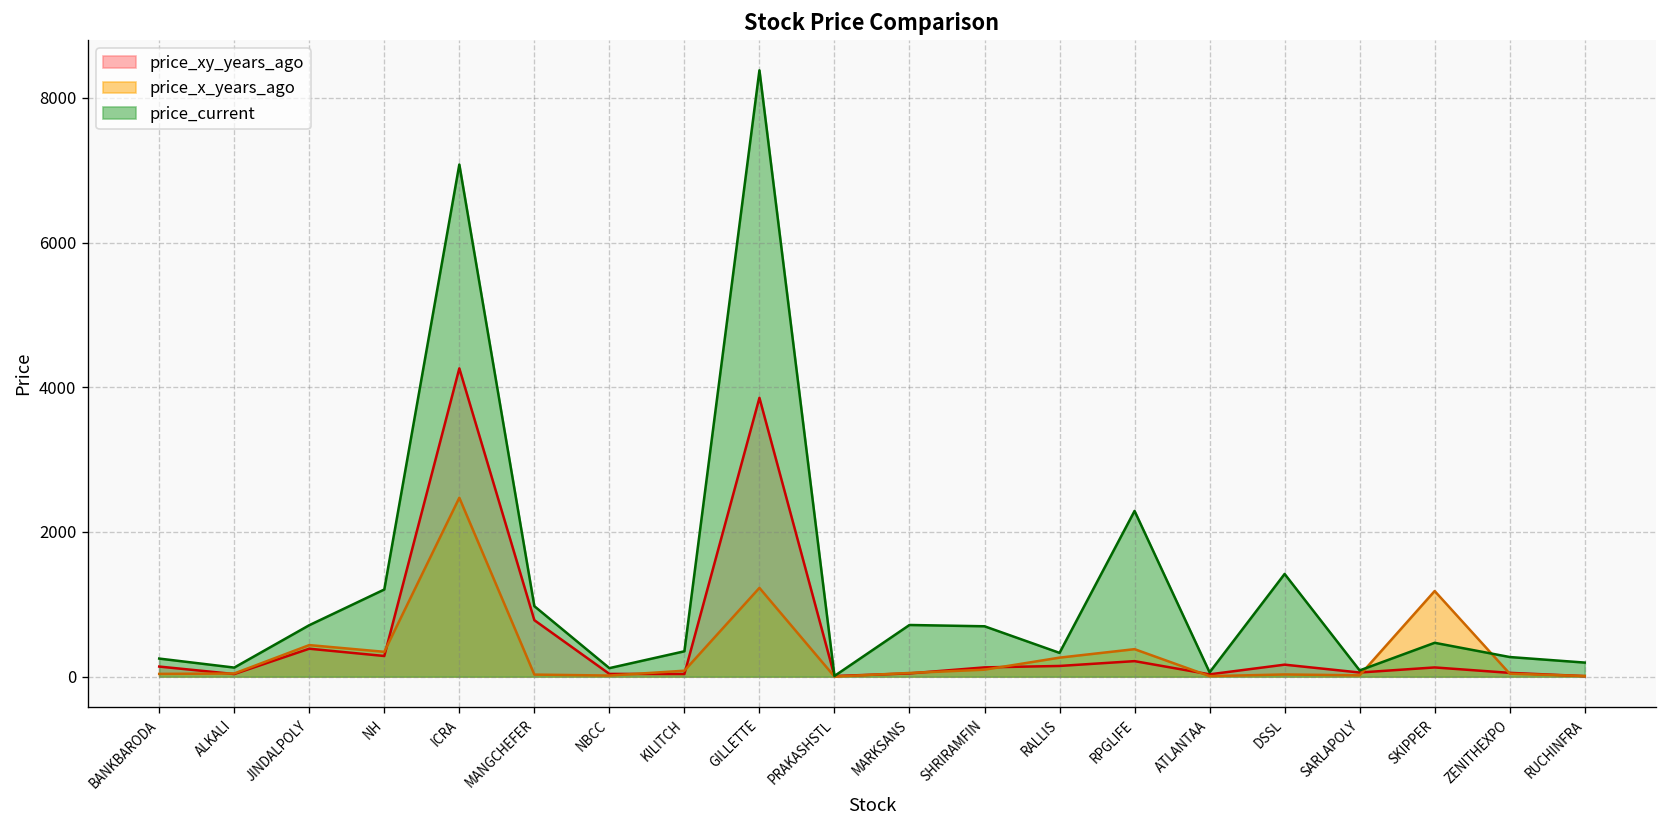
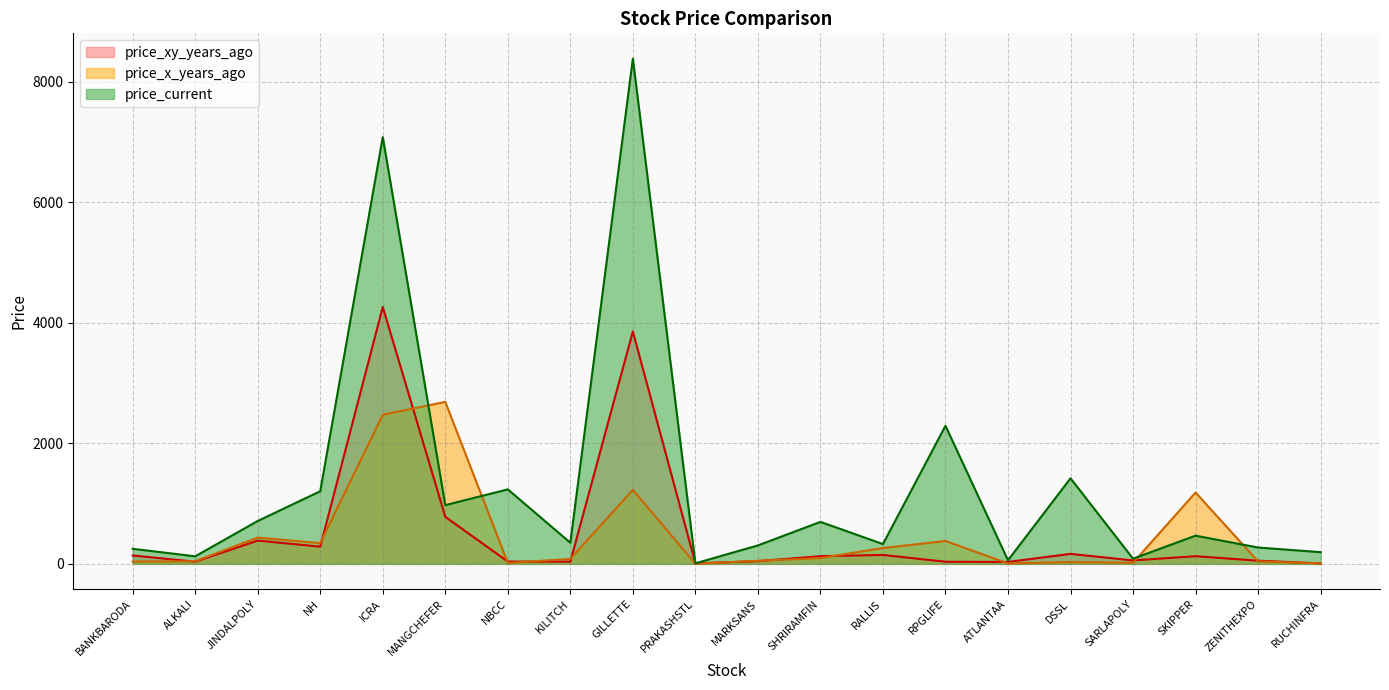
  {
    "price_xy_years_ago": {
      "BANKBARODA": 100,
      "JINDALPOLY": 400,
      "NH": 300,
      "ICRA": 4300,
      "MANGCHEFER": 800,
      "KILITCH": 0,
      "GILLETTE": 3900,
      "RALLIS": 100,
-     "RPGLIFE": 200,
+     "RPGLIFE": 0,
      "DSSL": 200,
      "SKIPPER": 100
    },
    "price_x_years_ago": {
      "BANKBARODA": 0,
      "JINDALPOLY": 400,
      "NH": 300,
      "ICRA": 2500,
-     "MANGCHEFER": 0,
+     "MANGCHEFER": 2700,
      "KILITCH": 100,
      "GILLETTE": 1200,
      "RALLIS": 300,
      "RPGLIFE": 400,
      "DSSL": 0,
      "SKIPPER": 1200
    },
    "price_current": {
      "BANKBARODA": 200,
      "ALKALI": 100,
      "JINDALPOLY": 700,
      "NH": 1200,
      "ICRA": 7100,
      "MANGCHEFER": 1000,
-     "NBCC": 100,
+     "NBCC": 1200,
      "KILITCH": 400,
      "GILLETTE": 8400,
-     "MARKSANS": 700,
+     "MARKSANS": 300,
      "SHRIRAMFIN": 700,
      "RALLIS": 300,
      "RPGLIFE": 2300,
      "DSSL": 1400,
      "SKIPPER": 500,
      "ZENITHEXPO": 300,
      "RUCHINFRA": 200
    }
  }
